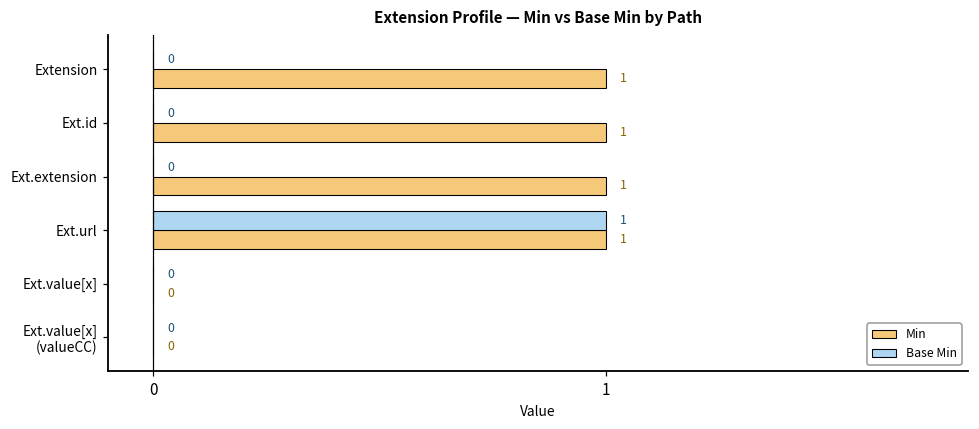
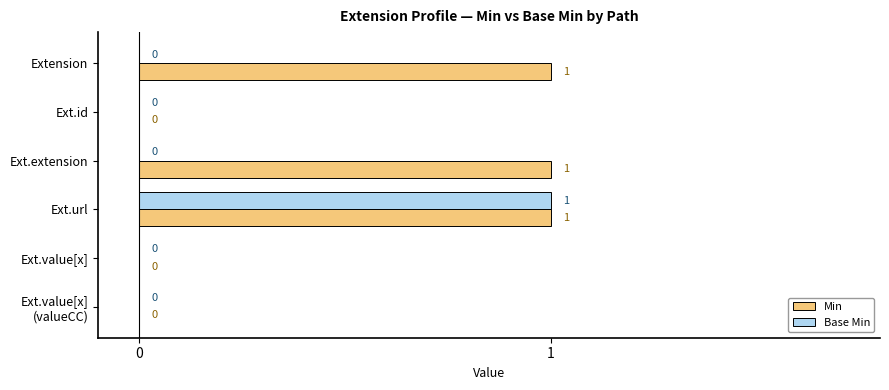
  {
    "Min": {
      "Extension": 1,
-     "Ext.id": 1,
+     "Ext.id": 0,
      "Ext.extension": 1,
      "Ext.url": 1,
      "Ext.value[x]": 0,
      "Ext.value[x] (valueCC)": 0
    },
    "Base Min": {
      "Extension": 0,
      "Ext.id": 0,
      "Ext.extension": 0,
      "Ext.url": 1,
      "Ext.value[x]": 0,
      "Ext.value[x] (valueCC)": 0
    }
  }
